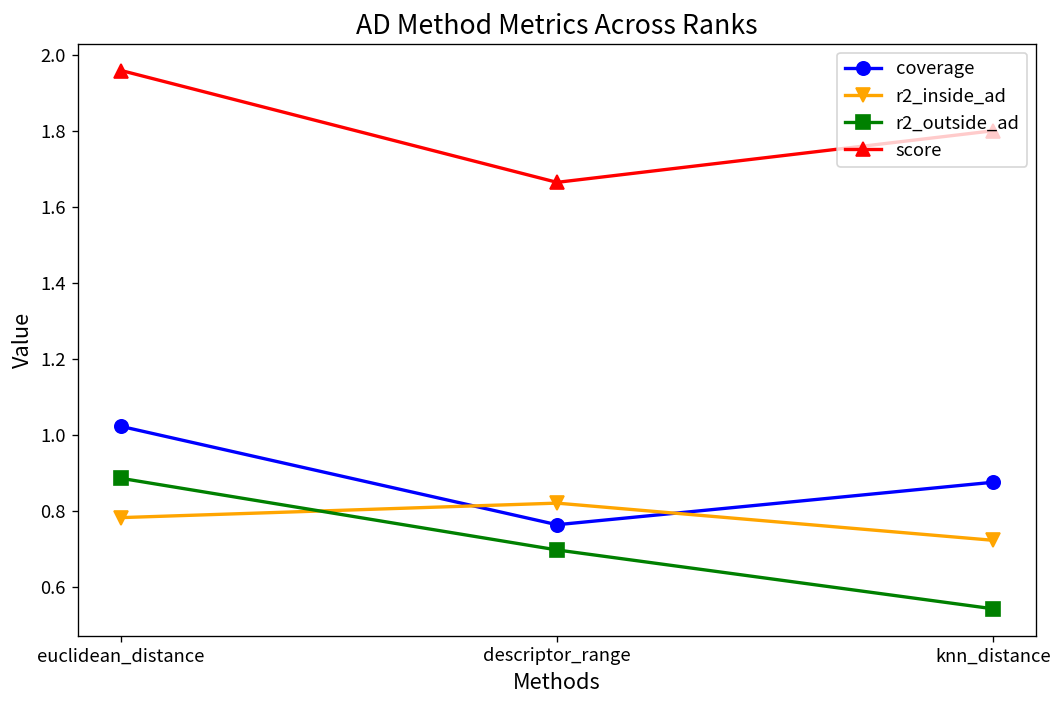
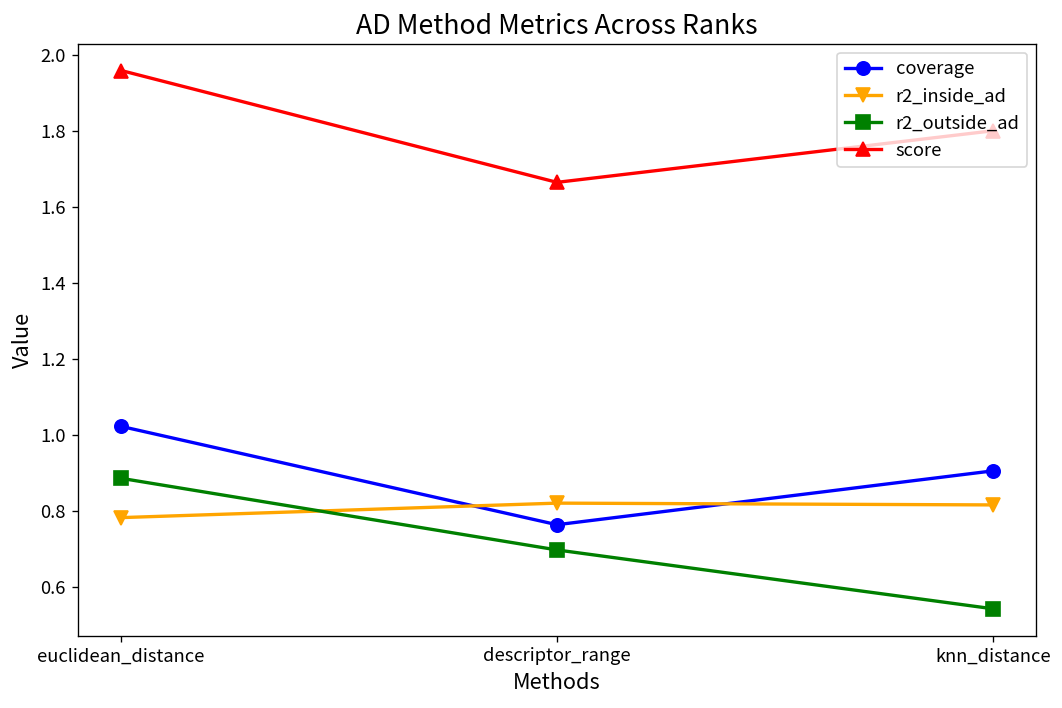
  {
    "coverage": {
      "euclidean_distance": 1.02,
      "descriptor_range": 0.76,
-     "knn_distance": 0.88
+     "knn_distance": 0.91
    },
    "r2_inside_ad": {
      "euclidean_distance": 0.78,
      "descriptor_range": 0.82,
-     "knn_distance": 0.72
+     "knn_distance": 0.82
    },
    "r2_outside_ad": {
      "euclidean_distance": 0.89,
      "descriptor_range": 0.70,
      "knn_distance": 0.54
    },
    "score": {
      "euclidean_distance": 1.96,
      "descriptor_range": 1.67
    }
  }
